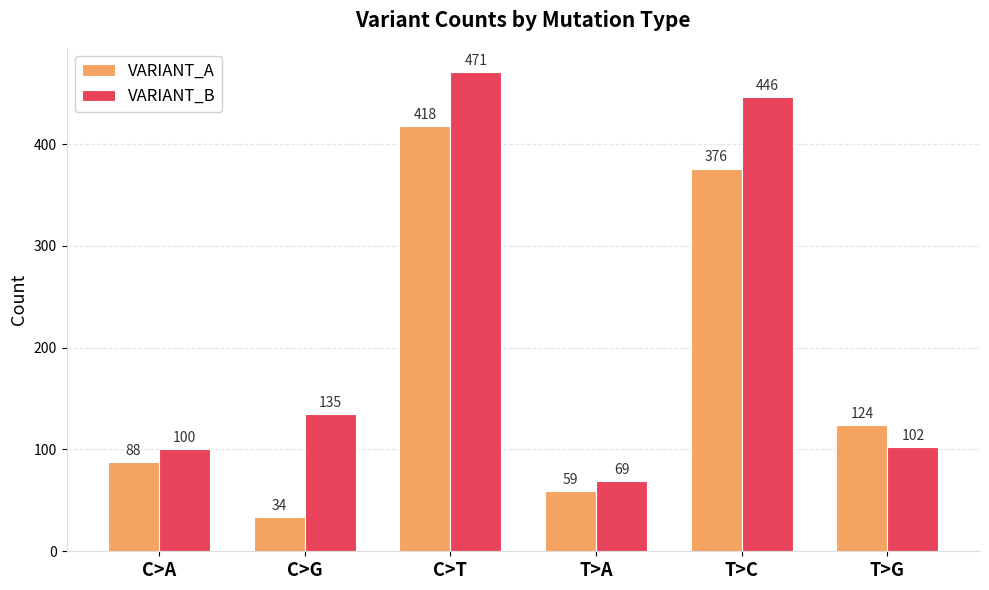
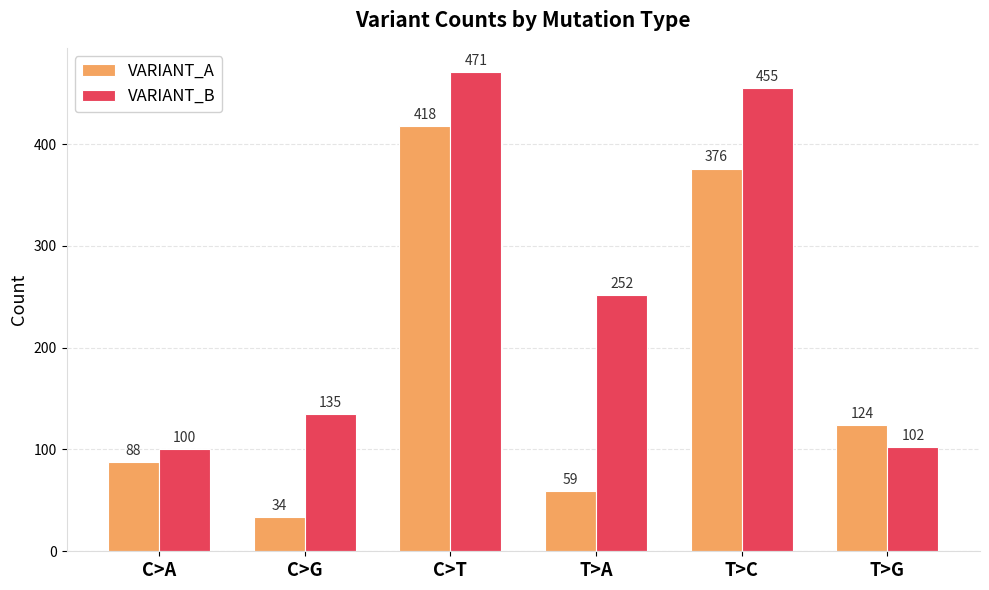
  {
    "VARIANT_A": {
      "C>A": 88,
      "C>G": 34,
      "C>T": 418,
      "T>A": 59,
      "T>C": 376,
      "T>G": 124
    },
    "VARIANT_B": {
      "C>A": 100,
      "C>G": 135,
      "C>T": 471,
-     "T>A": 69,
-     "T>C": 446,
+     "T>A": 252,
+     "T>C": 455,
      "T>G": 102
    }
  }
